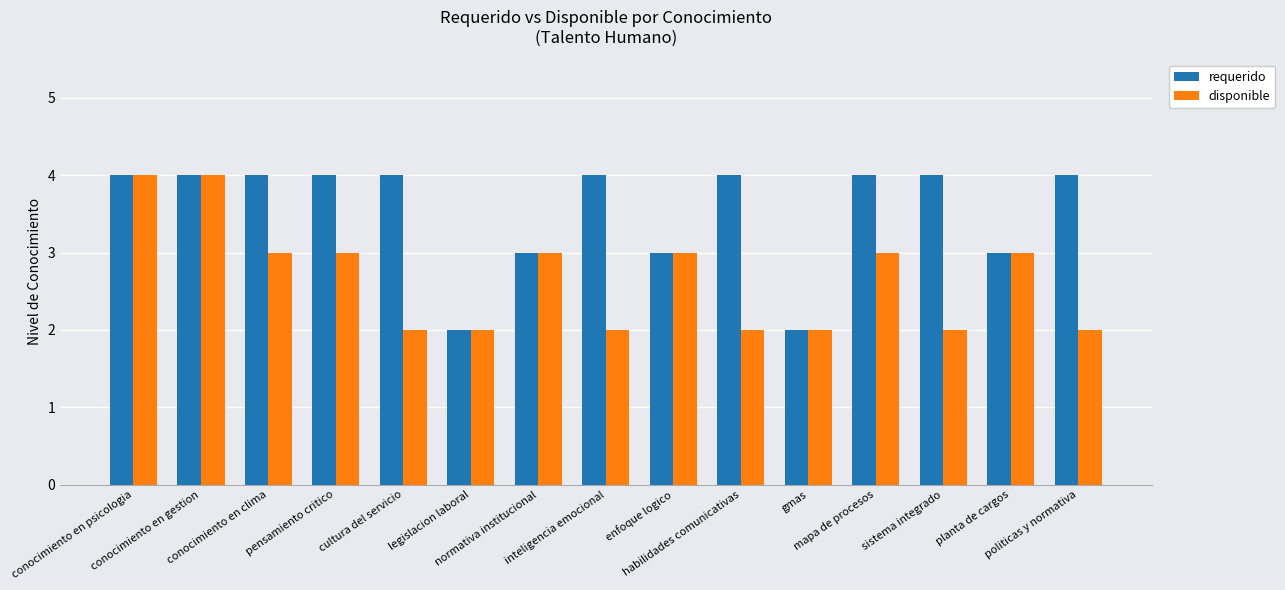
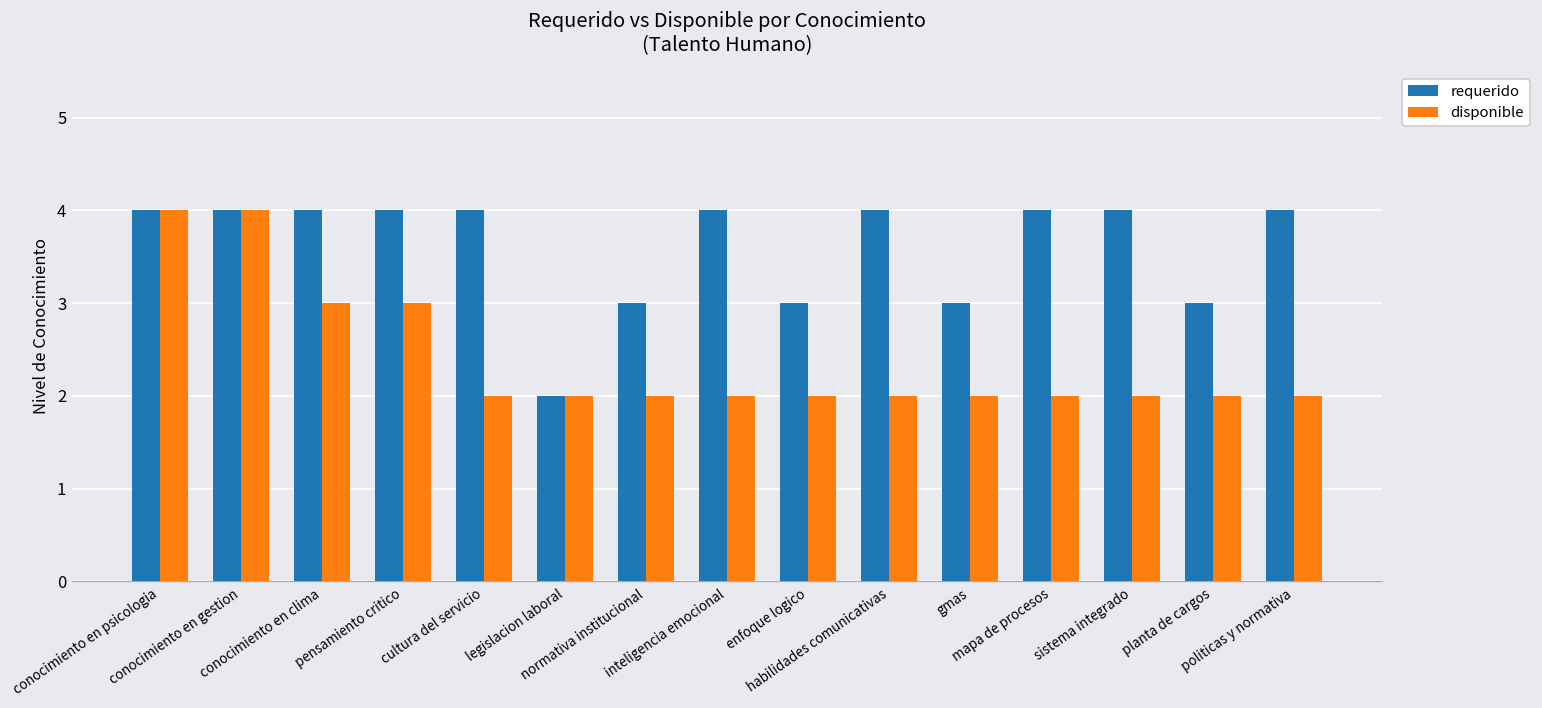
  {
    "requerido": {
      "conocimiento en psicologia": 4,
      "conocimiento en gestion": 4,
      "conocimiento en clima": 4,
      "pensamiento critico": 4,
      "cultura del servicio": 4,
      "legislacion laboral": 2,
      "normativa institucional": 3,
      "inteligencia emocional": 4,
      "enfoque logico": 3,
      "habilidades comunicativas": 4,
-     "gmas": 2,
+     "gmas": 3,
      "mapa de procesos": 4,
      "sistema integrado": 4,
      "planta de cargos": 3,
      "politicas y normativa": 4
    },
    "disponible": {
      "conocimiento en psicologia": 4,
      "conocimiento en gestion": 4,
      "conocimiento en clima": 3,
      "pensamiento critico": 3,
      "cultura del servicio": 2,
      "legislacion laboral": 2,
-     "normativa institucional": 3,
+     "normativa institucional": 2,
      "inteligencia emocional": 2,
-     "enfoque logico": 3,
+     "enfoque logico": 2,
      "habilidades comunicativas": 2,
      "gmas": 2,
-     "mapa de procesos": 3,
+     "mapa de procesos": 2,
      "sistema integrado": 2,
-     "planta de cargos": 3,
+     "planta de cargos": 2,
      "politicas y normativa": 2
    }
  }
